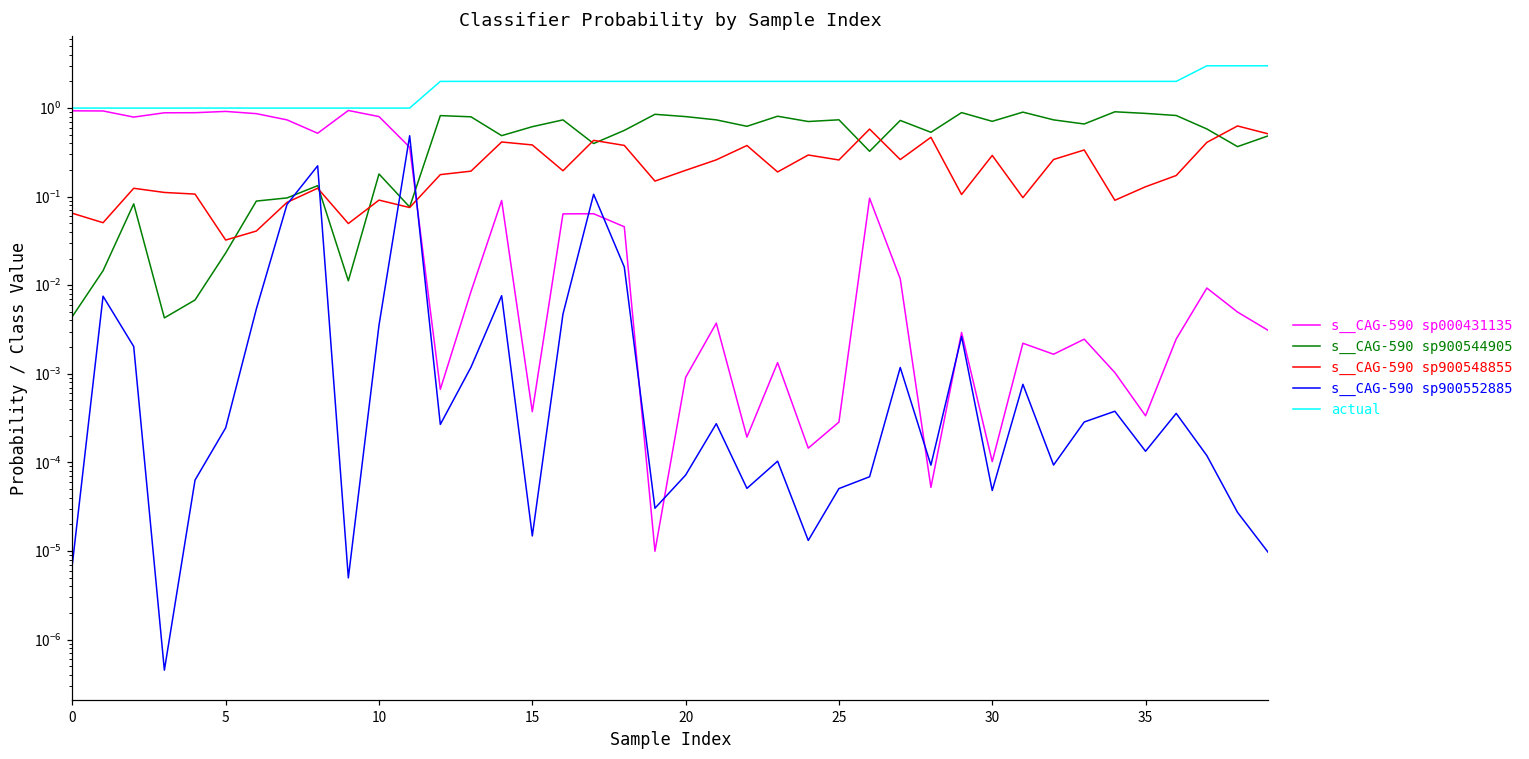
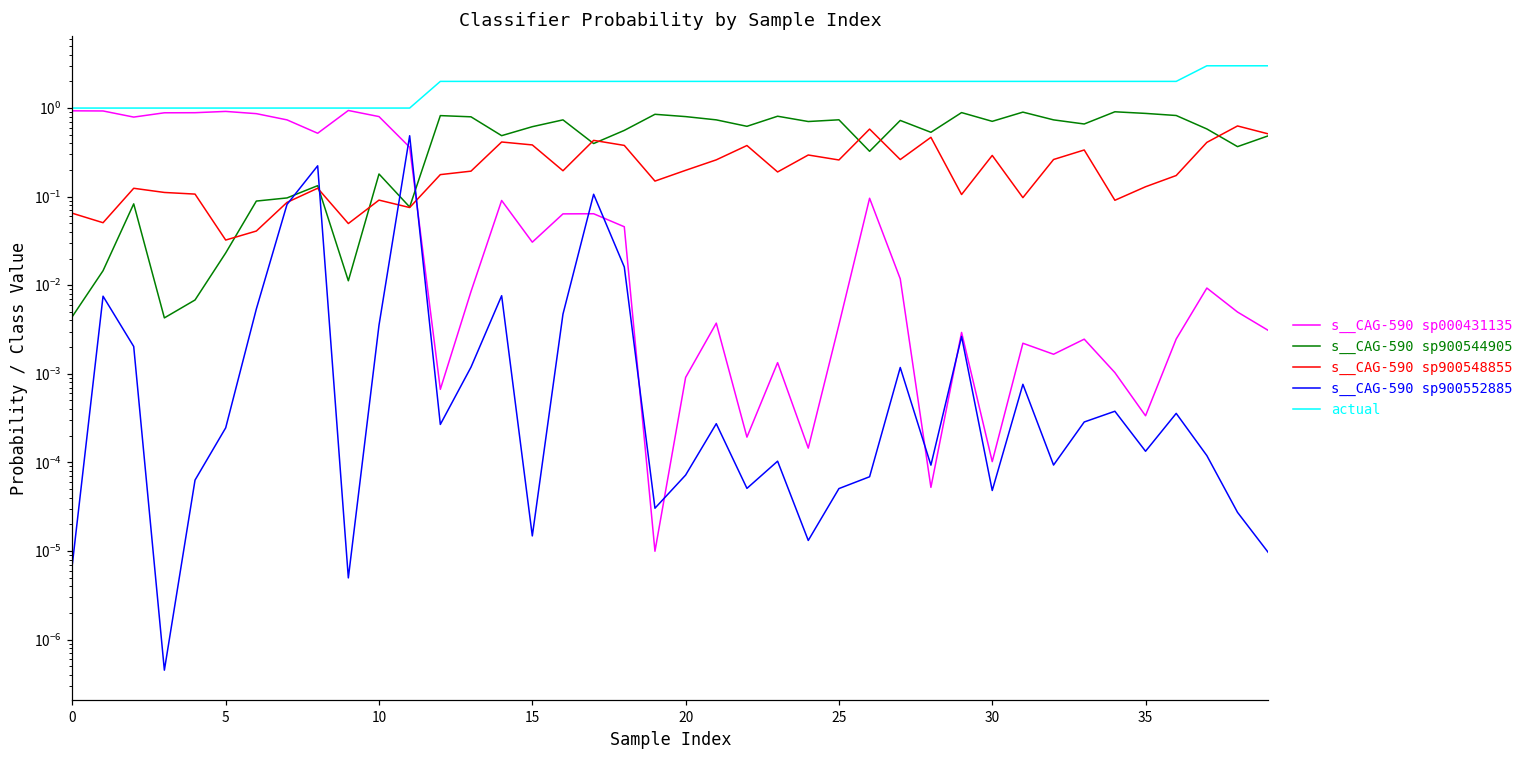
  {
    "s__CAG-590 sp000431135": {
      "5": 0.9,
      "10": 0.8,
-     "15": 0.0004,
+     "15": 0.031,
      "20": 0.0009,
-     "25": 0.00029,
+     "25": 0.004,
      "30": 0.00010,
      "35": 0.00034
    },
    "s__CAG-590 sp900544905": {
      "0": 0.004,
      "5": 0.023,
      "10": 0.18,
      "15": 0.6,
      "20": 0.8,
      "25": 0.7,
      "30": 0.7,
      "35": 0.9
    },
    "s__CAG-590 sp900548855": {
      "0": 0.06,
      "5": 0.032,
      "10": 0.09,
      "15": 0.4,
      "20": 0.20,
      "25": 0.26,
      "30": 0.29,
      "35": 0.13
    },
    "s__CAG-590 sp900552885": {
      "0": 0.000007,
      "5": 0.00025,
      "10": 0.004,
      "15": 0.000015,
      "20": 0.00007,
      "25": 0.00005,
      "30": 0.00005,
      "35": 0.00013
    },
    "actual": {
      "5": 1.0,
      "10": 1.0,
      "15": 2.0,
      "20": 2.0,
      "25": 2.0,
      "30": 2.0,
      "35": 2.0
    }
  }
